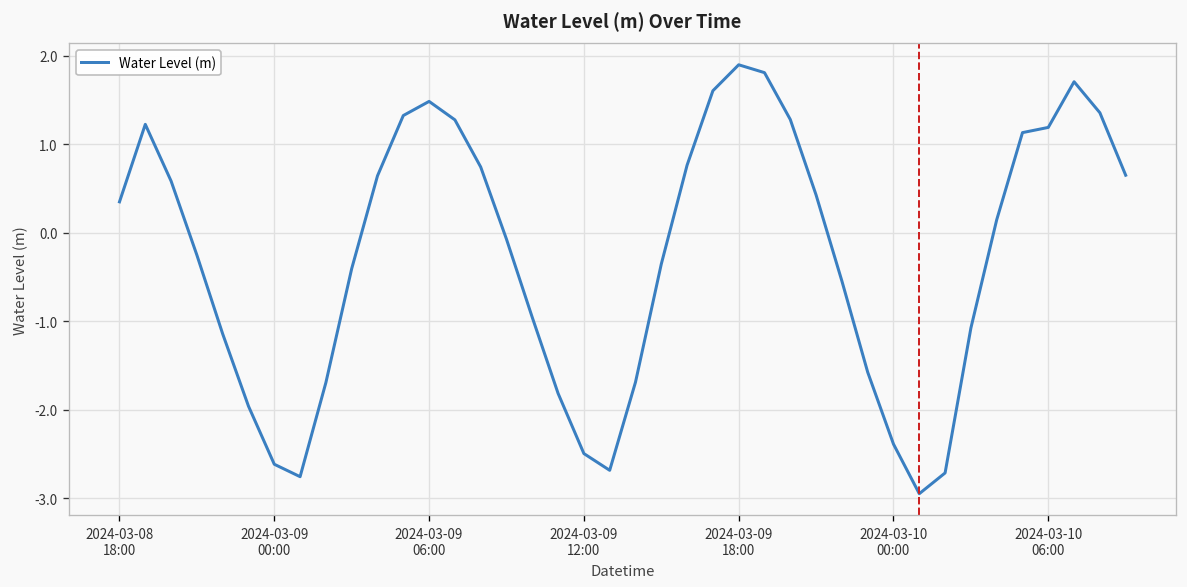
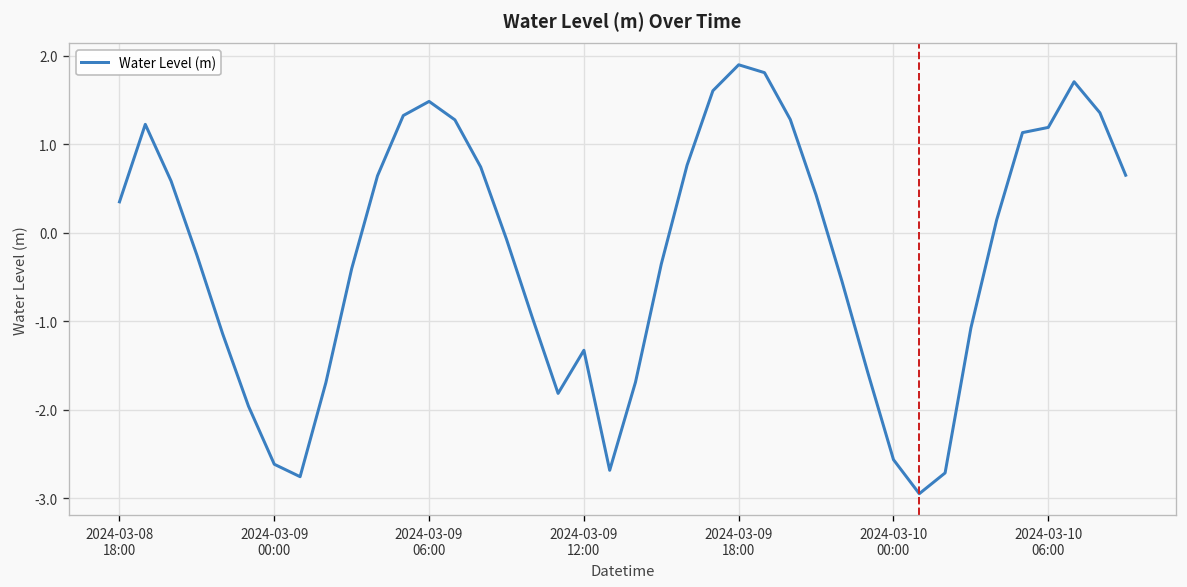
  {
    "2024-03-08 18:00": 0.4,
    "2024-03-09 00:00": -2.6,
    "2024-03-09 06:00": 1.5,
-   "2024-03-09 12:00": -2.5,
+   "2024-03-09 12:00": -1.3,
    "2024-03-09 18:00": 1.9,
-   "2024-03-10 00:00": -2.4,
+   "2024-03-10 00:00": -2.6,
    "2024-03-10 06:00": 1.2
  }
